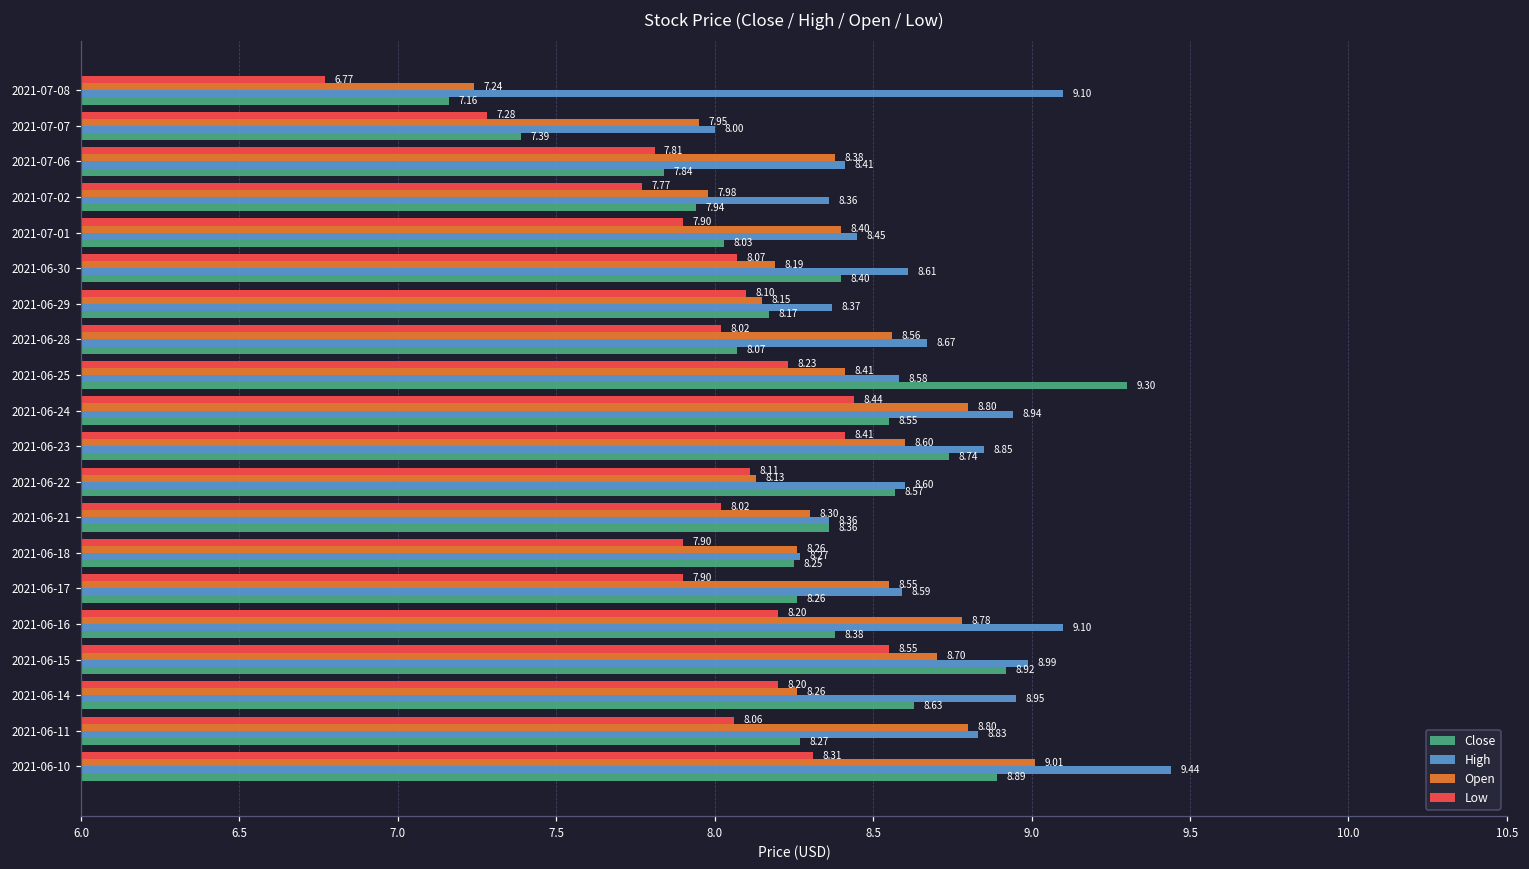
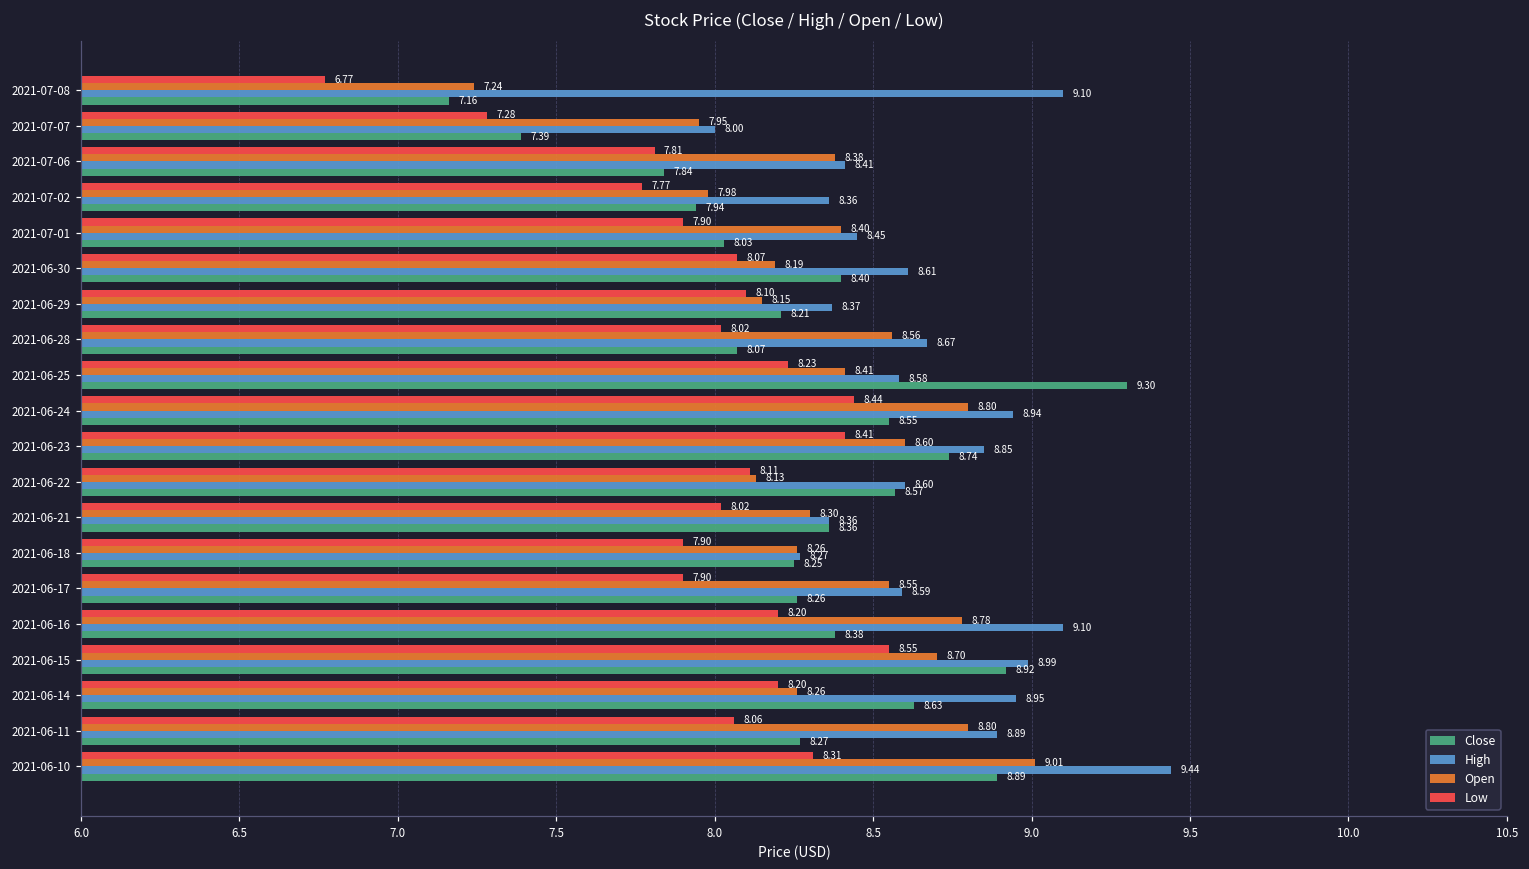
  {
    "Close": {
      "2021-07-08": 7.16,
      "2021-07-07": 7.39,
      "2021-07-06": 7.84,
      "2021-07-02": 7.94,
      "2021-07-01": 8.03,
      "2021-06-30": 8.40,
-     "2021-06-29": 8.17,
+     "2021-06-29": 8.21,
      "2021-06-28": 8.07,
      "2021-06-25": 9.30,
      "2021-06-24": 8.55,
      "2021-06-23": 8.74,
      "2021-06-22": 8.57,
      "2021-06-17": 8.26,
      "2021-06-16": 8.38,
      "2021-06-15": 8.92,
      "2021-06-14": 8.63,
      "2021-06-11": 8.27,
      "2021-06-10": 8.89
    },
    "High": {
      "2021-07-08": 9.10,
      "2021-07-07": 8.00,
      "2021-07-06": 8.41,
      "2021-07-02": 8.36,
      "2021-07-01": 8.45,
      "2021-06-30": 8.61,
      "2021-06-29": 8.37,
      "2021-06-28": 8.67,
      "2021-06-25": 8.58,
      "2021-06-24": 8.94,
      "2021-06-23": 8.85,
      "2021-06-22": 8.60,
      "2021-06-17": 8.59,
      "2021-06-16": 9.10,
      "2021-06-15": 8.99,
      "2021-06-14": 8.95,
-     "2021-06-11": 8.83,
+     "2021-06-11": 8.89,
      "2021-06-10": 9.44
    }
  }
